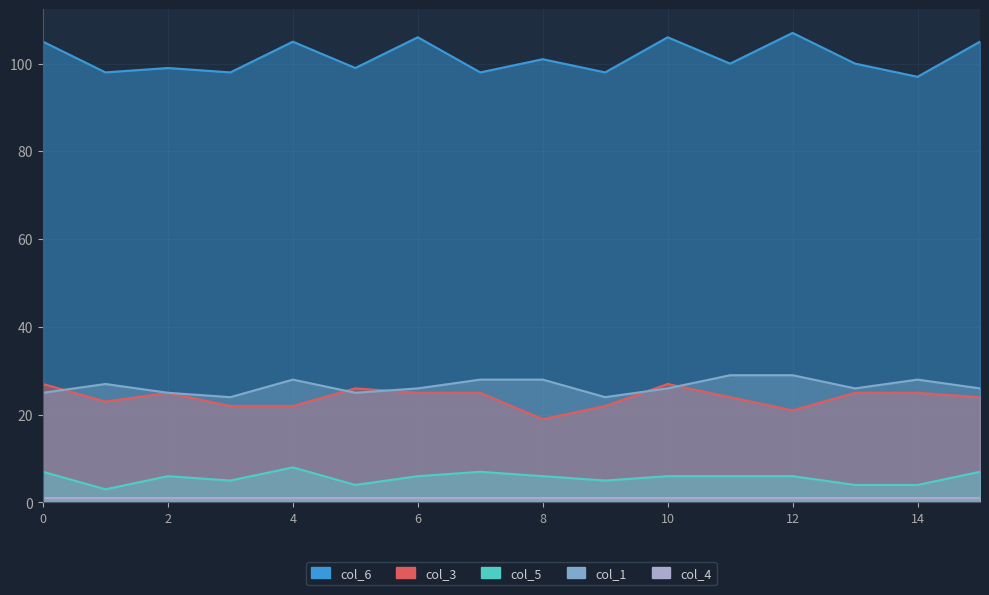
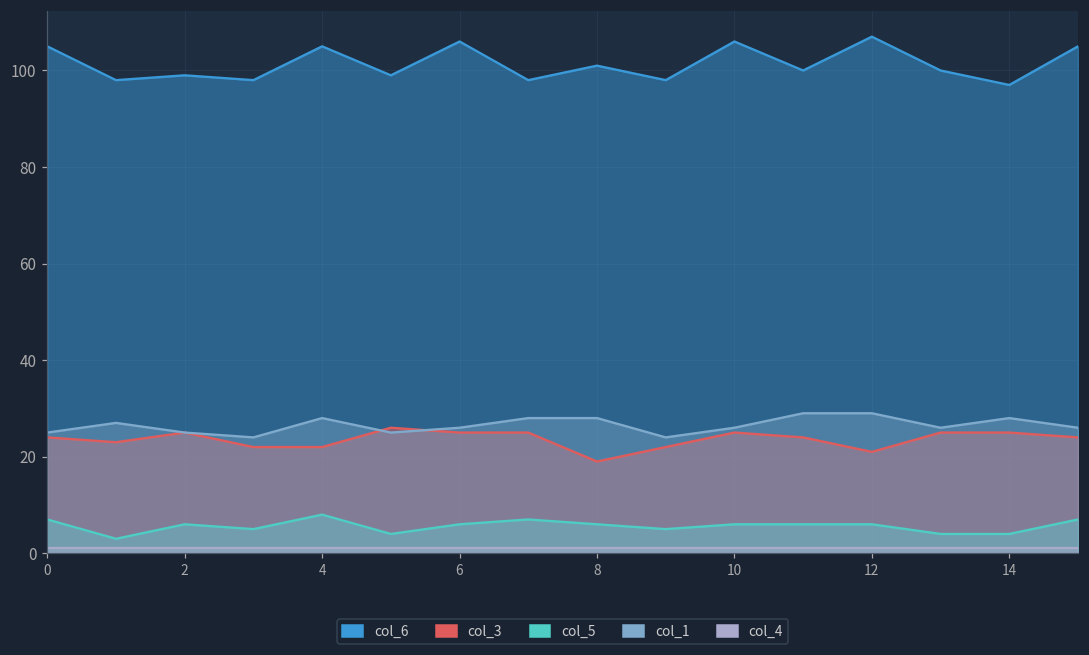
  {
    "col_3": {
-     "0": 27,
+     "0": 24,
      "4": 22,
      "6": 25,
      "8": 19,
-     "10": 27,
+     "10": 25,
      "12": 21,
      "14": 25
    }
  }
